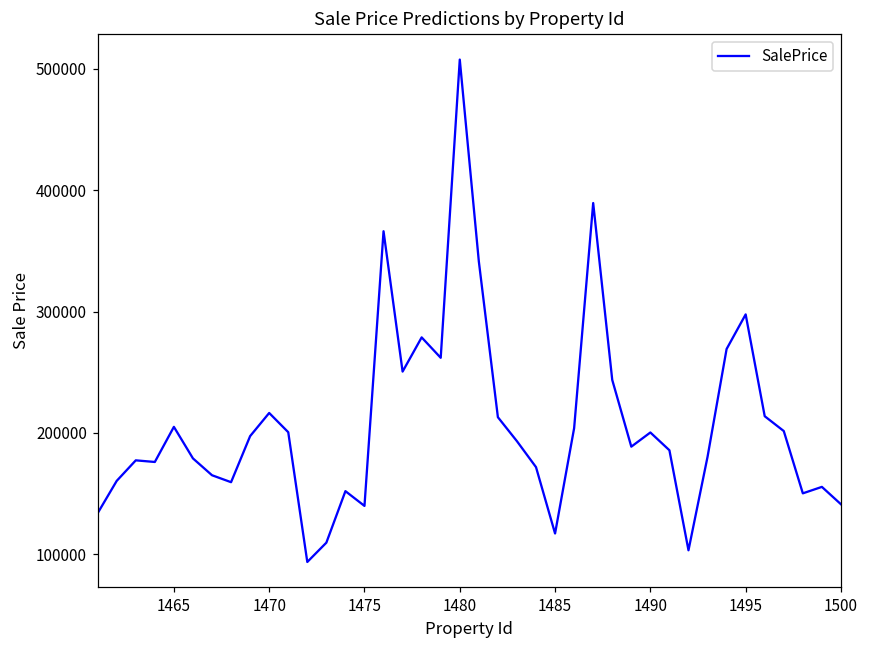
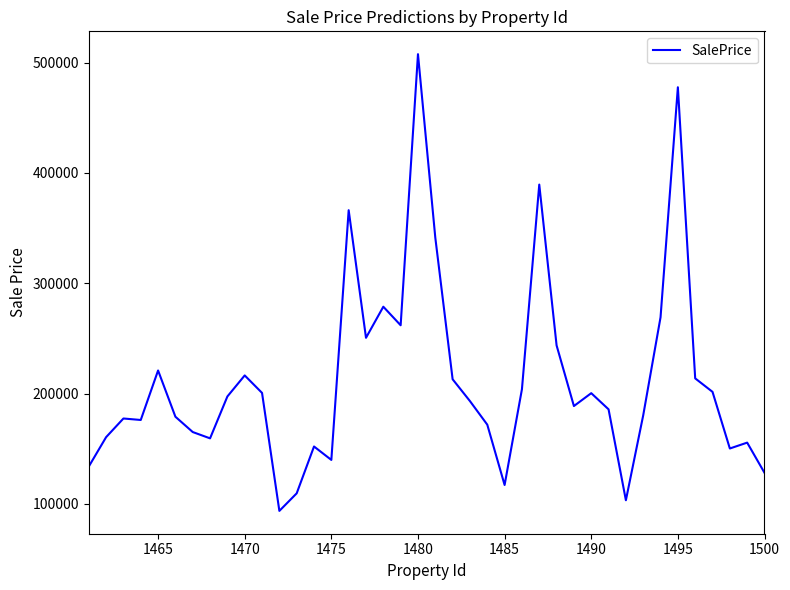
  {
-   "1465": 205000,
+   "1465": 221000,
    "1470": 216000,
    "1475": 140000,
    "1480": 508000,
    "1485": 117000,
    "1490": 200000,
-   "1495": 298000,
-   "1500": 141000
+   "1495": 478000,
+   "1500": 128000
  }
